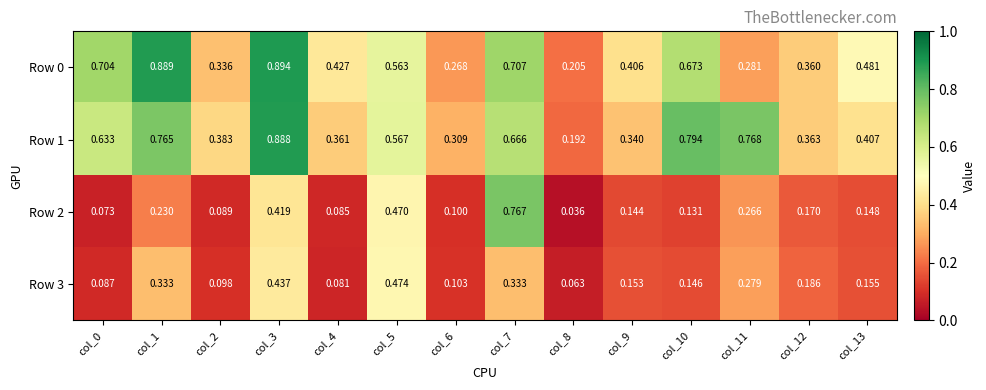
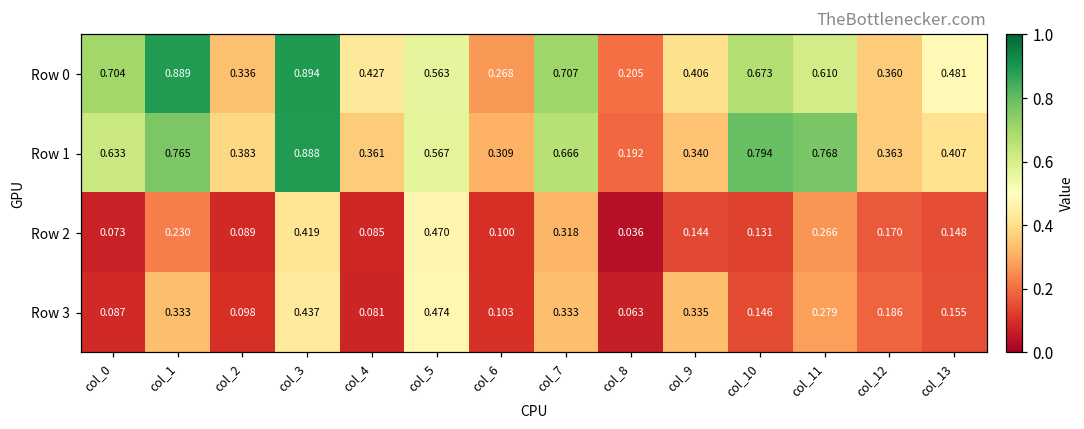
  {
    "Row 0": {
      "col_0": 0.704,
      "col_1": 0.889,
      "col_2": 0.336,
      "col_3": 0.894,
      "col_4": 0.427,
      "col_5": 0.563,
      "col_6": 0.268,
      "col_7": 0.707,
      "col_8": 0.205,
      "col_9": 0.406,
      "col_10": 0.673,
-     "col_11": 0.281,
+     "col_11": 0.610,
      "col_12": 0.360,
      "col_13": 0.481
    },
    "Row 1": {
      "col_0": 0.633,
      "col_1": 0.765,
      "col_2": 0.383,
      "col_3": 0.888,
      "col_4": 0.361,
      "col_5": 0.567,
      "col_6": 0.309,
      "col_7": 0.666,
      "col_8": 0.192,
      "col_9": 0.340,
      "col_10": 0.794,
      "col_11": 0.768,
      "col_12": 0.363,
      "col_13": 0.407
    },
    "Row 2": {
      "col_0": 0.073,
      "col_1": 0.230,
      "col_2": 0.089,
      "col_3": 0.419,
      "col_4": 0.085,
      "col_5": 0.470,
      "col_6": 0.100,
-     "col_7": 0.767,
+     "col_7": 0.318,
      "col_8": 0.036,
      "col_9": 0.144,
      "col_10": 0.131,
      "col_11": 0.266,
      "col_12": 0.170,
      "col_13": 0.148
    },
    "Row 3": {
      "col_0": 0.087,
      "col_1": 0.333,
      "col_2": 0.098,
      "col_3": 0.437,
      "col_4": 0.081,
      "col_5": 0.474,
      "col_6": 0.103,
      "col_7": 0.333,
      "col_8": 0.063,
-     "col_9": 0.153,
+     "col_9": 0.335,
      "col_10": 0.146,
      "col_11": 0.279,
      "col_12": 0.186,
      "col_13": 0.155
    }
  }
